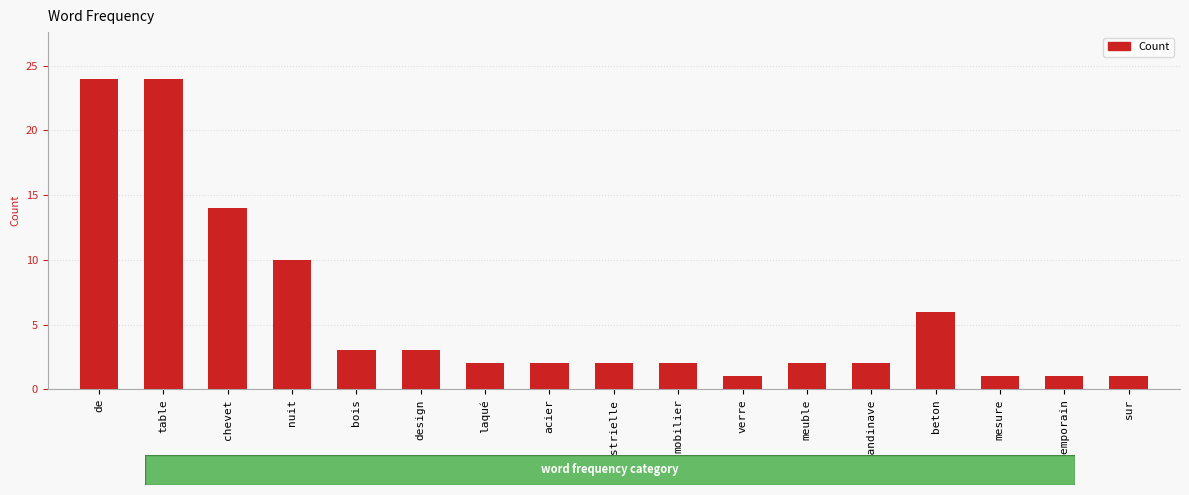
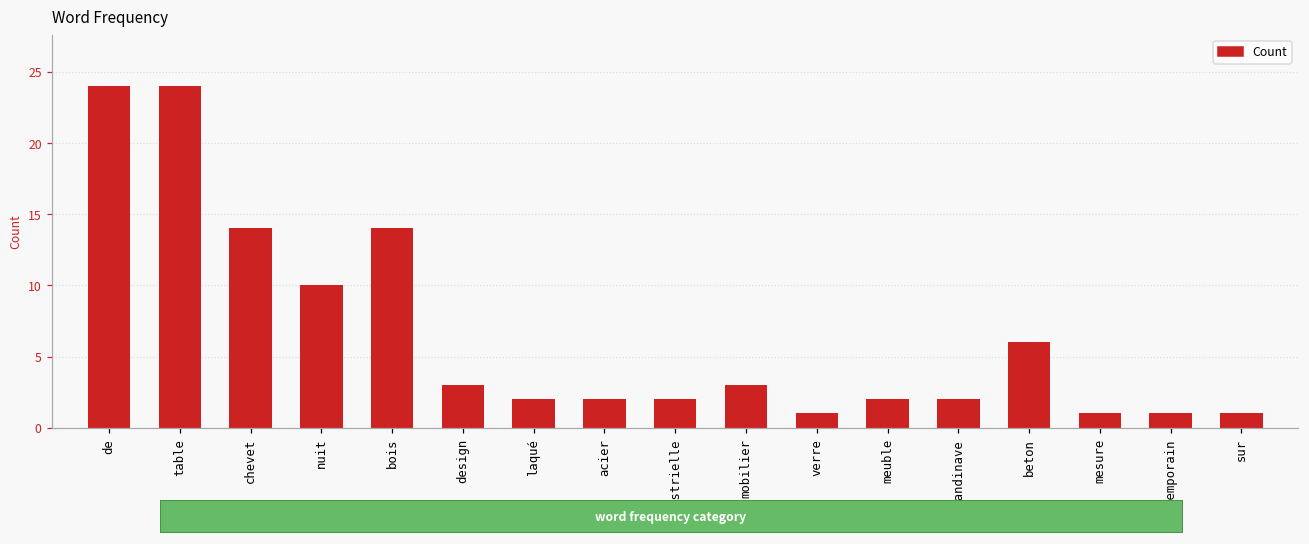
  {
    "de": 24,
    "table": 24,
    "chevet": 14,
    "nuit": 10,
-   "bois": 3,
+   "bois": 14,
    "design": 3,
    "laqué": 2,
    "acier": 2,
-   "mobilier": 2,
+   "mobilier": 3,
    "verre": 1,
    "meuble": 2,
    "scandinave": 2,
    "beton": 6,
    "mesure": 1,
    "sur": 1
  }
